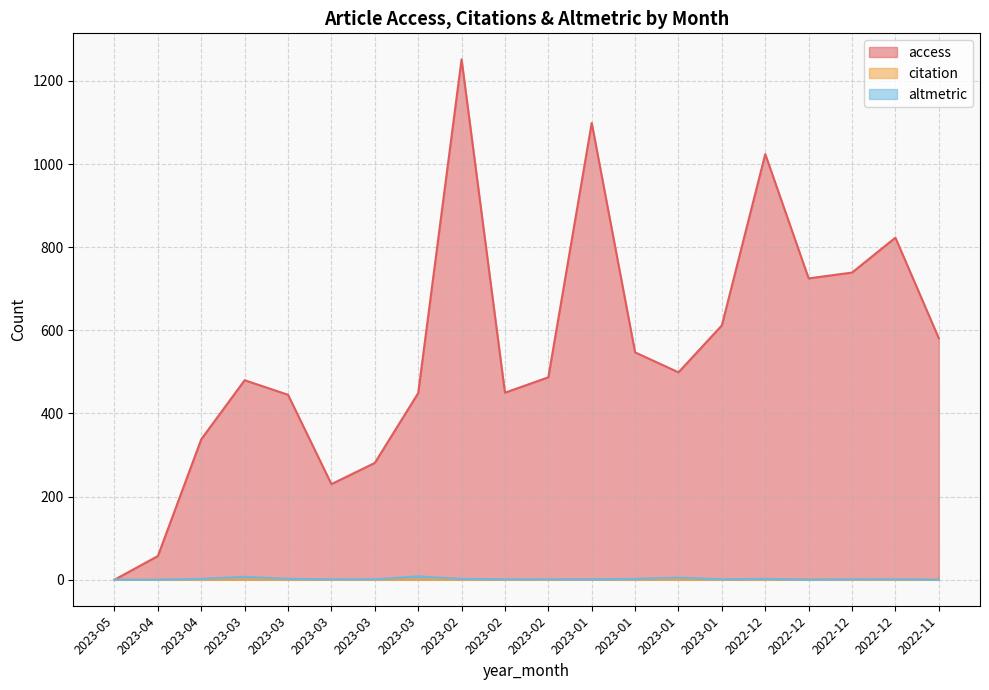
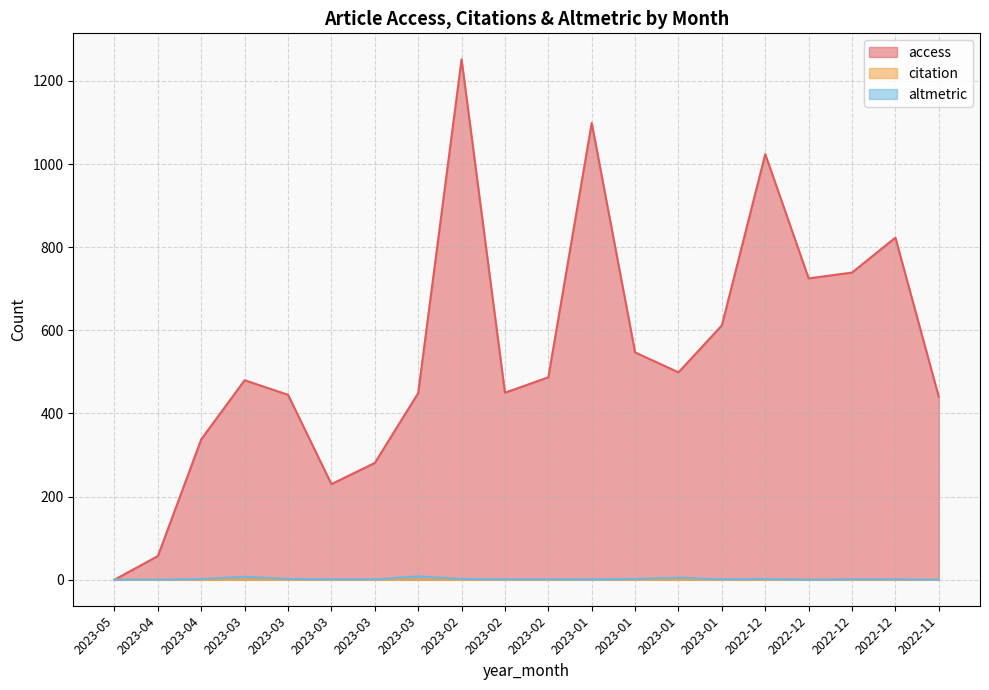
  {
    "access": {
-     "2022-11": 580
+     "2022-11": 440
    }
  }
